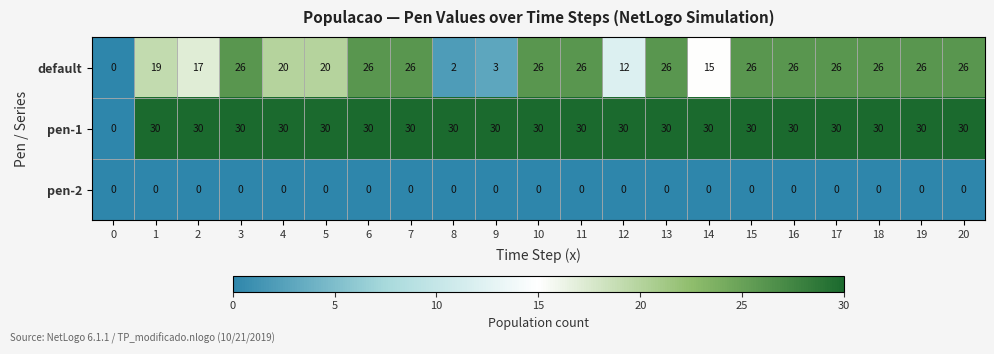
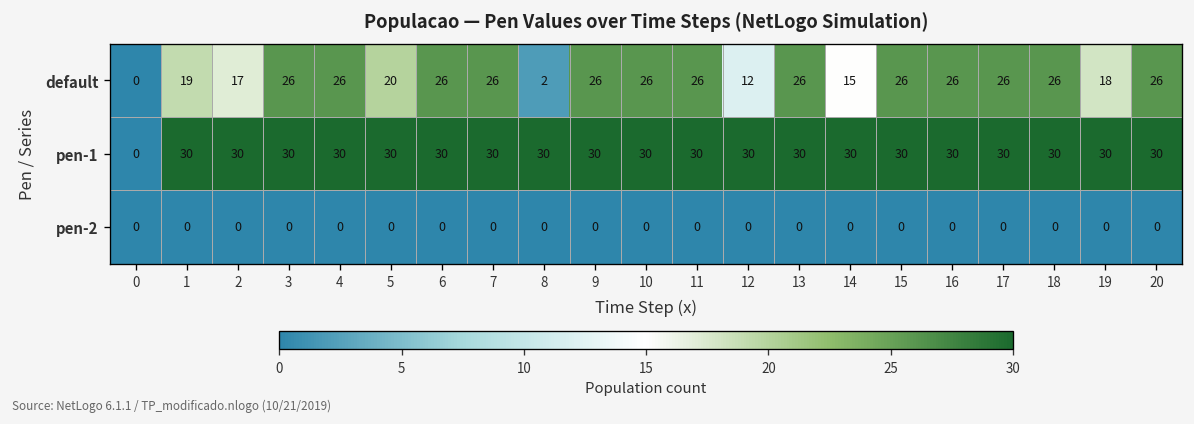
  {
    "default": {
      "0": 0,
      "1": 19,
      "2": 17,
      "3": 26,
-     "4": 20,
+     "4": 26,
      "5": 20,
      "6": 26,
      "7": 26,
      "8": 2,
-     "9": 3,
+     "9": 26,
      "10": 26,
      "11": 26,
      "12": 12,
      "13": 26,
      "14": 15,
      "15": 26,
      "16": 26,
      "17": 26,
      "18": 26,
-     "19": 26,
+     "19": 18,
      "20": 26
    },
    "pen-1": {
      "0": 0,
      "1": 30,
      "2": 30,
      "3": 30,
      "4": 30,
      "5": 30,
      "6": 30,
      "7": 30,
      "8": 30,
      "9": 30,
      "10": 30,
      "11": 30,
      "12": 30,
      "13": 30,
      "14": 30,
      "15": 30,
      "16": 30,
      "17": 30,
      "18": 30,
      "19": 30,
      "20": 30
    },
    "pen-2": {
      "0": 0,
      "1": 0,
      "2": 0,
      "3": 0,
      "4": 0,
      "5": 0,
      "6": 0,
      "7": 0,
      "8": 0,
      "9": 0,
      "10": 0,
      "11": 0,
      "12": 0,
      "13": 0,
      "14": 0,
      "15": 0,
      "16": 0,
      "17": 0,
      "18": 0,
      "19": 0,
      "20": 0
    }
  }
